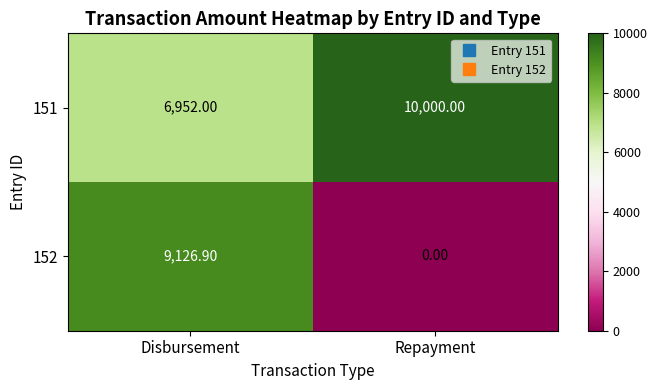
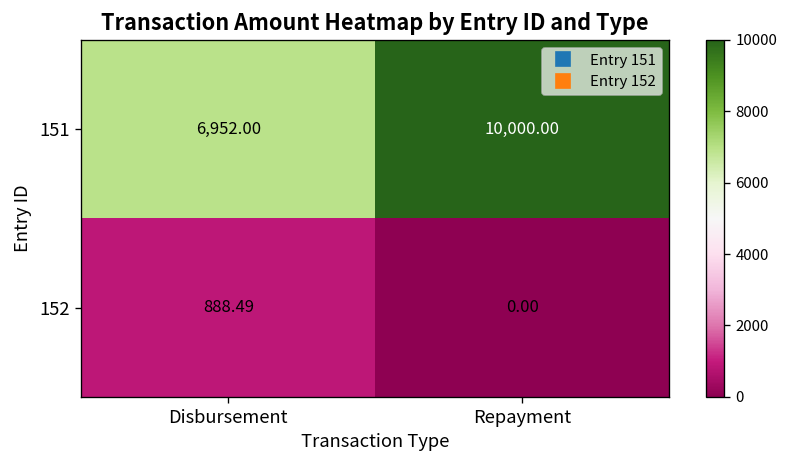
  {
    "151": {
      "Disbursement": "6,952.00",
      "Repayment": "10,000.00"
    },
    "152": {
-     "Disbursement": "9,126.90",
+     "Disbursement": "888.49",
      "Repayment": "0.00"
    }
  }
